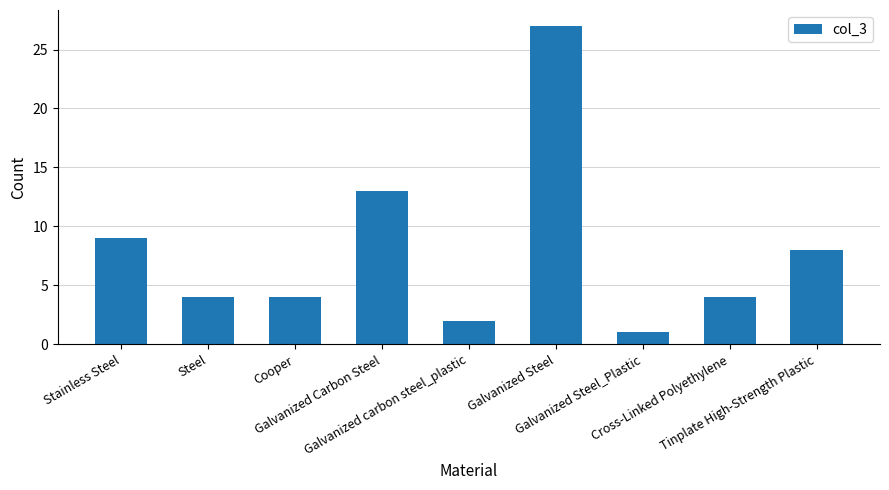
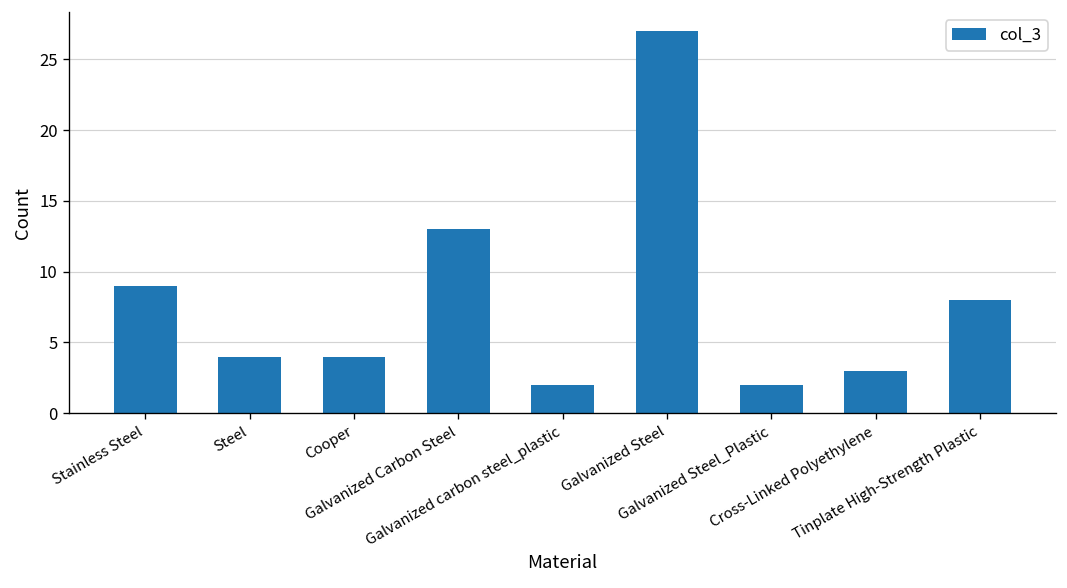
  {
    "Stainless Steel": 9,
    "Steel": 4,
    "Cooper": 4,
    "Galvanized Carbon Steel": 13,
    "Galvanized carbon steel_plastic": 2,
    "Galvanized Steel": 27,
-   "Galvanized Steel_Plastic": 1,
-   "Cross-Linked Polyethylene": 4,
+   "Galvanized Steel_Plastic": 2,
+   "Cross-Linked Polyethylene": 3,
    "Tinplate High-Strength Plastic": 8
  }
